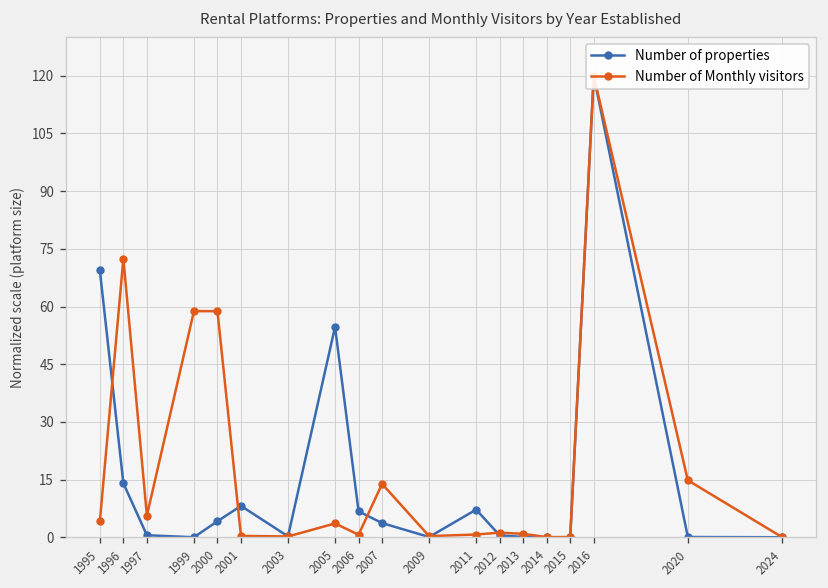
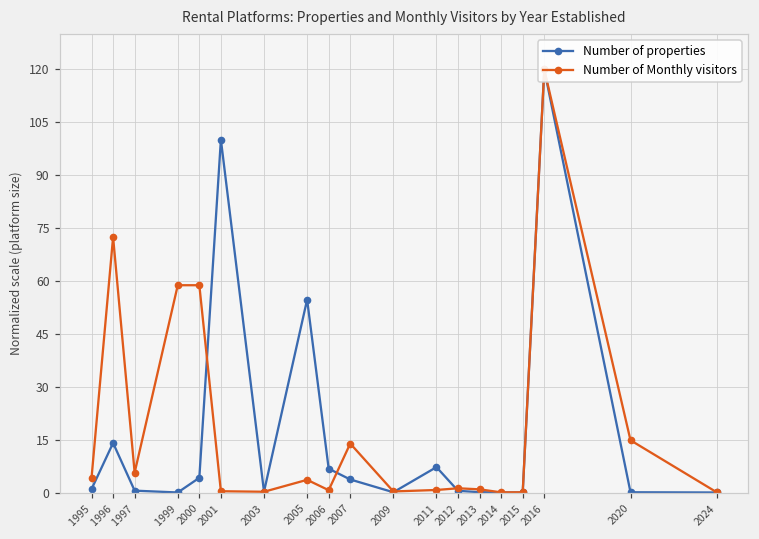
  {
    "Number of properties": {
-     "1995": 69,
+     "1995": 1,
      "1996": 14,
      "1997": 1,
      "1999": 0,
      "2000": 4,
-     "2001": 8,
+     "2001": 100,
      "2005": 55,
      "2006": 7,
      "2007": 4,
      "2011": 7,
      "2020": 0
    },
    "Number of Monthly visitors": {
      "1995": 4,
      "1996": 72,
      "1997": 6,
      "1999": 59,
      "2000": 59,
      "2001": 0,
      "2005": 4,
      "2006": 1,
      "2007": 14,
      "2011": 1,
      "2020": 15
    }
  }
